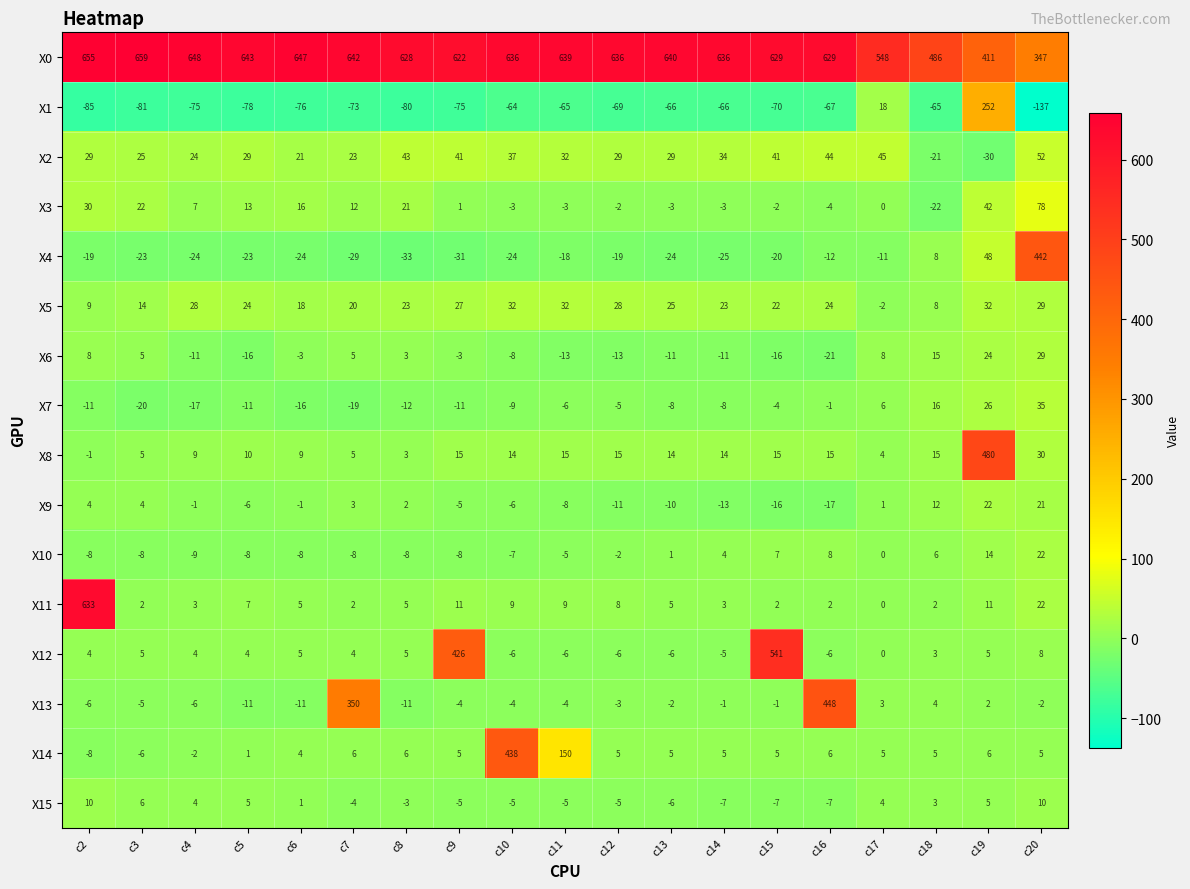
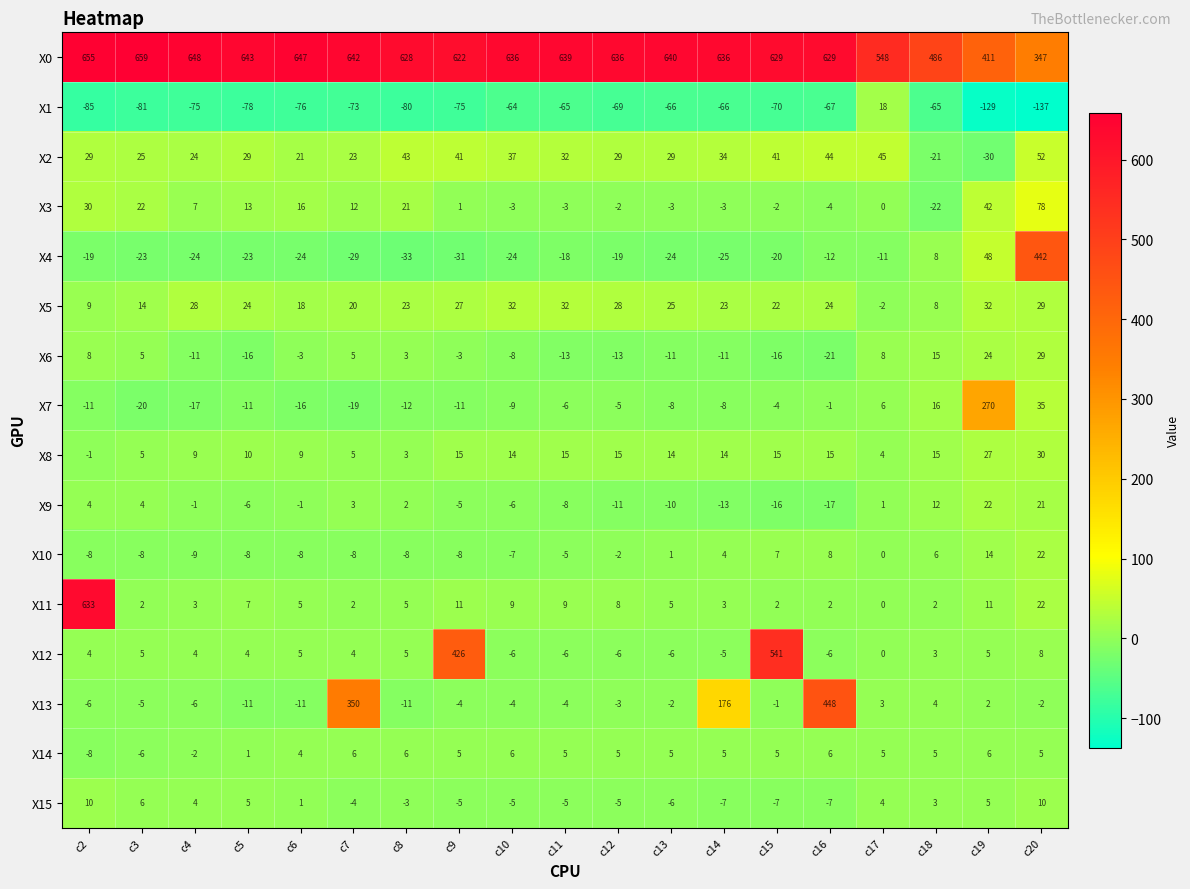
  {
    "X1": {
      "c2": -85,
      "c3": -81,
      "c4": -75,
      "c5": -78,
      "c6": -76,
      "c7": -73,
      "c8": -80,
      "c9": -75,
      "c10": -64,
      "c11": -65,
      "c12": -69,
      "c13": -66,
      "c14": -66,
      "c15": -70,
      "c16": -67,
      "c17": 18,
      "c18": -65,
-     "c19": 252,
+     "c19": -129,
      "c20": -137
    },
    "X7": {
      "c2": -11,
      "c3": -20,
      "c4": -17,
      "c5": -11,
      "c6": -16,
      "c7": -19,
      "c8": -12,
      "c9": -11,
      "c10": -9,
      "c11": -6,
      "c12": -5,
      "c13": -8,
      "c14": -8,
      "c15": -4,
      "c16": -1,
      "c17": 6,
      "c18": 16,
-     "c19": 26,
+     "c19": 270,
      "c20": 35
    },
    "X8": {
      "c2": -1,
      "c3": 5,
      "c4": 9,
      "c5": 10,
      "c6": 9,
      "c7": 5,
      "c8": 3,
      "c9": 15,
      "c10": 14,
      "c11": 15,
      "c12": 15,
      "c13": 14,
      "c14": 14,
      "c15": 15,
      "c16": 15,
      "c17": 4,
      "c18": 15,
-     "c19": 480,
+     "c19": 27,
      "c20": 30
    },
    "X13": {
      "c2": -6,
      "c3": -5,
      "c4": -6,
      "c5": -11,
      "c6": -11,
      "c7": 350,
      "c8": -11,
      "c9": -4,
      "c10": -4,
      "c11": -4,
      "c12": -3,
      "c13": -2,
-     "c14": -1,
+     "c14": 176,
      "c15": -1,
      "c16": 448,
      "c17": 3,
      "c18": 4,
      "c19": 2,
      "c20": -2
    },
    "X14": {
      "c2": -8,
      "c3": -6,
      "c4": -2,
      "c5": 1,
      "c6": 4,
      "c7": 6,
      "c8": 6,
      "c9": 5,
-     "c10": 438,
-     "c11": 150,
+     "c10": 6,
+     "c11": 5,
      "c12": 5,
      "c13": 5,
      "c14": 5,
      "c15": 5,
      "c16": 6,
      "c17": 5,
      "c18": 5,
      "c19": 6,
      "c20": 5
    }
  }
